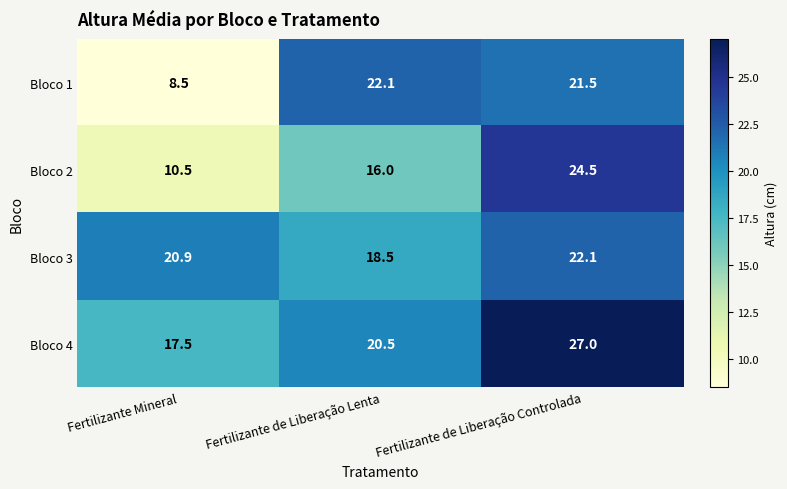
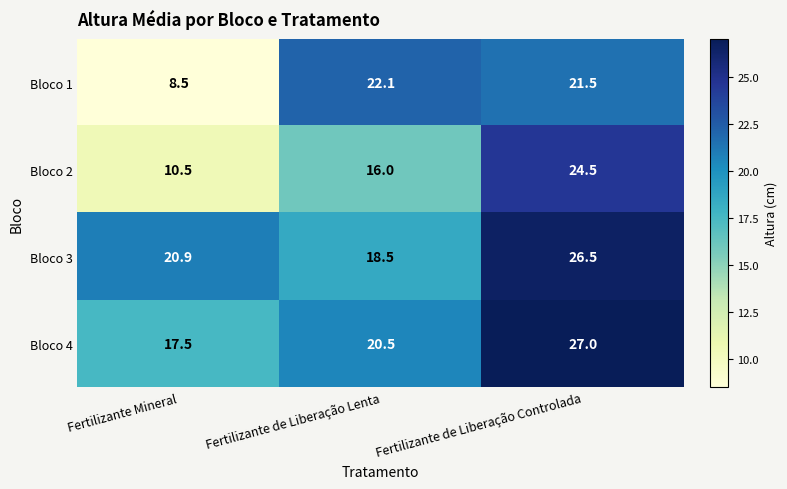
  {
    "Bloco 1": {
      "Fertilizante Mineral": 8.5,
      "Fertilizante de Liberação Lenta": 22.1,
      "Fertilizante de Liberação Controlada": 21.5
    },
    "Bloco 2": {
      "Fertilizante Mineral": 10.5,
      "Fertilizante de Liberação Lenta": 16.0,
      "Fertilizante de Liberação Controlada": 24.5
    },
    "Bloco 3": {
      "Fertilizante Mineral": 20.9,
      "Fertilizante de Liberação Lenta": 18.5,
-     "Fertilizante de Liberação Controlada": 22.1
+     "Fertilizante de Liberação Controlada": 26.5
    },
    "Bloco 4": {
      "Fertilizante Mineral": 17.5,
      "Fertilizante de Liberação Lenta": 20.5,
      "Fertilizante de Liberação Controlada": 27.0
    }
  }
